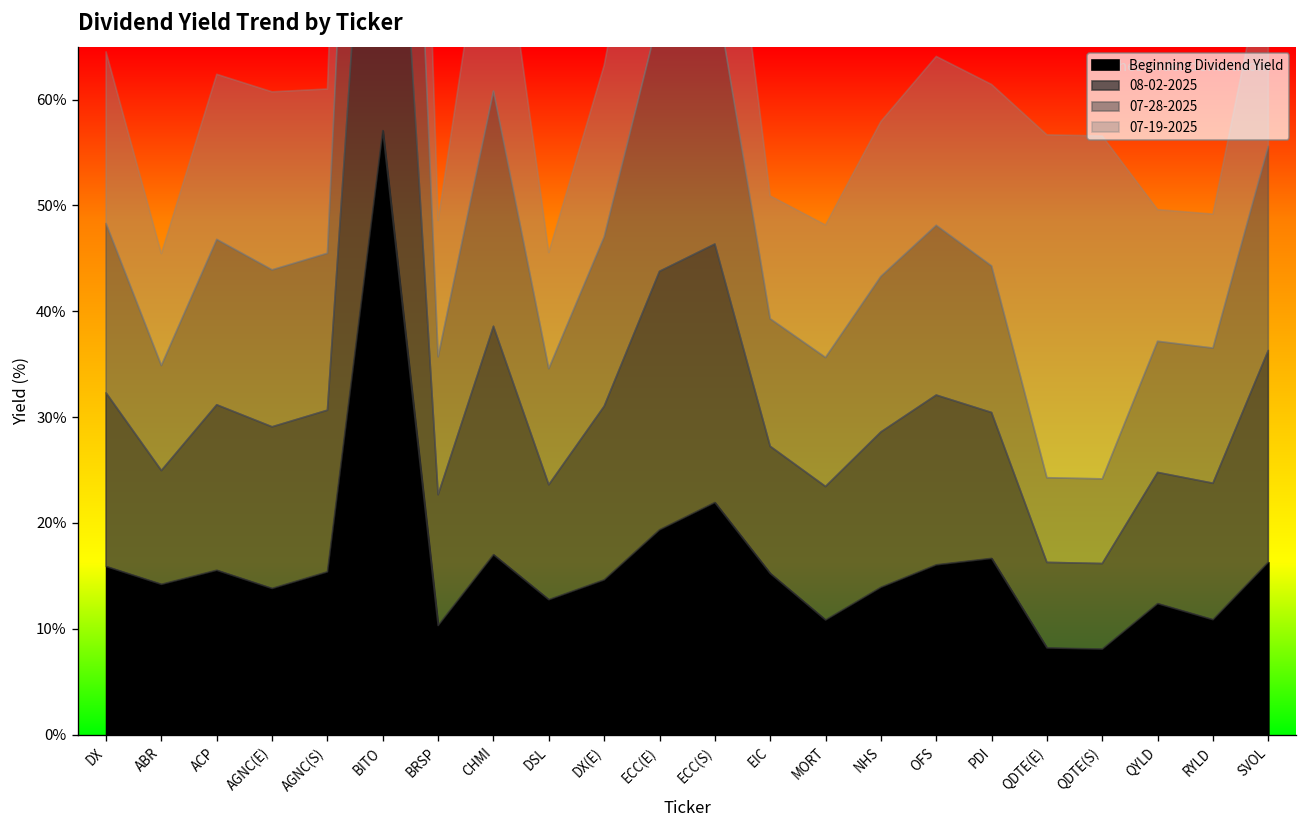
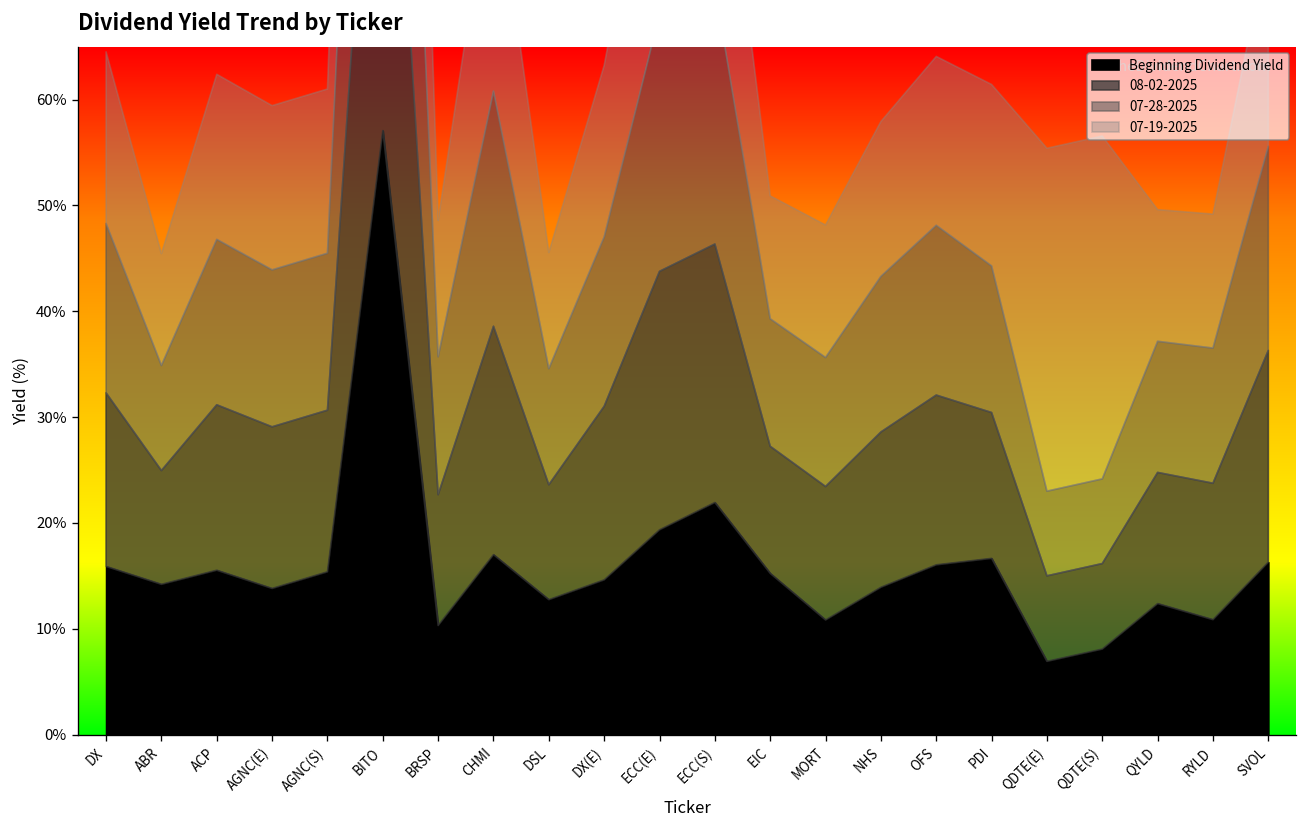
  {
    "Beginning Dividend Yield": {
      "DX": "16%",
      "ABR": "14%",
      "ACP": "16%",
      "AGNC(E)": "14%",
      "AGNC(S)": "15%",
      "BITO": "57%",
      "BRSP": "10%",
      "CHMI": "17%",
      "DSL": "13%",
      "DX(E)": "15%",
      "ECC(E)": "19%",
      "ECC(S)": "22%",
      "EIC": "15%",
      "MORT": "11%",
      "NHS": "14%",
      "OFS": "16%",
      "PDI": "17%",
-     "QDTE(E)": "8%",
+     "QDTE(E)": "7%",
      "QDTE(S)": "8%",
      "QYLD": "12%",
      "RYLD": "11%",
      "SVOL": "16%"
    },
    "07-19-2025": {
      "DX": "16%",
      "ABR": "11%",
      "ACP": "16%",
-     "AGNC(E)": "17%",
+     "AGNC(E)": "16%",
      "AGNC(S)": "16%",
      "BRSP": "13%",
      "DSL": "11%",
      "DX(E)": "16%",
      "EIC": "12%",
      "MORT": "13%",
      "NHS": "15%",
      "OFS": "16%",
      "PDI": "17%",
      "QDTE(E)": "32%",
      "QDTE(S)": "32%",
      "QYLD": "12%",
      "RYLD": "13%"
    }
  }
